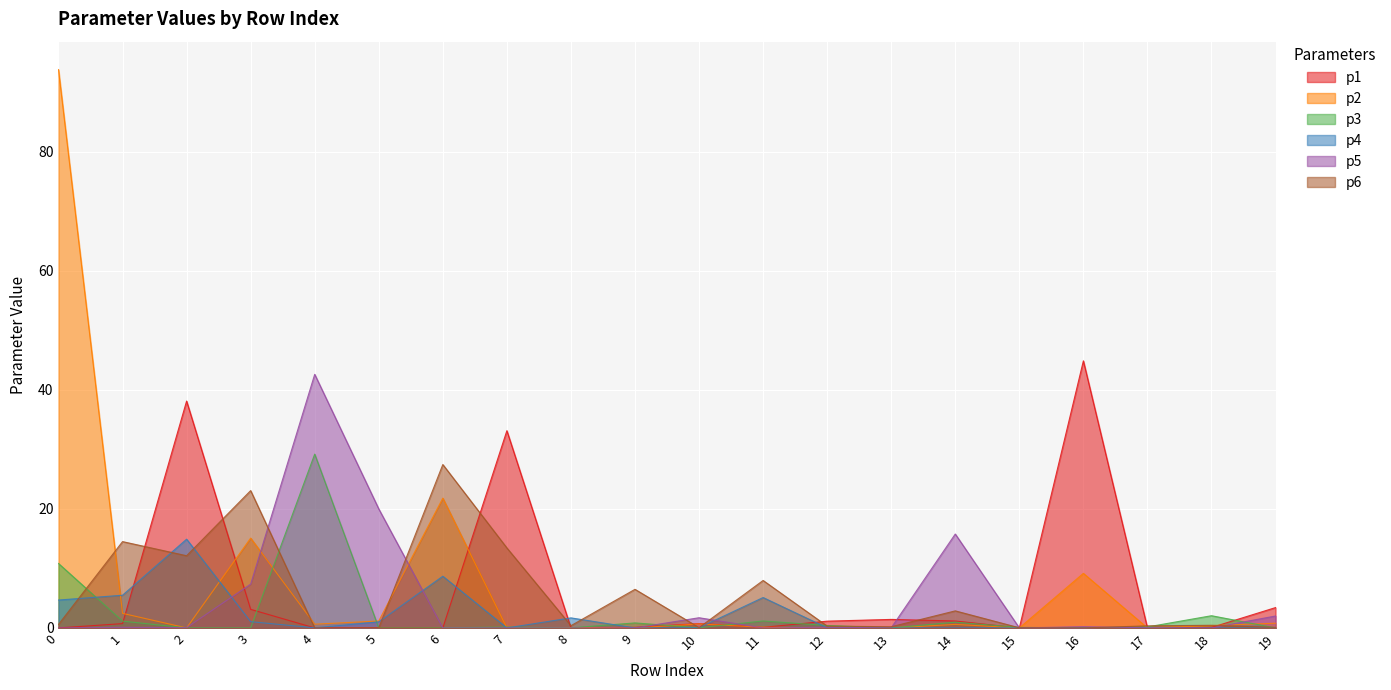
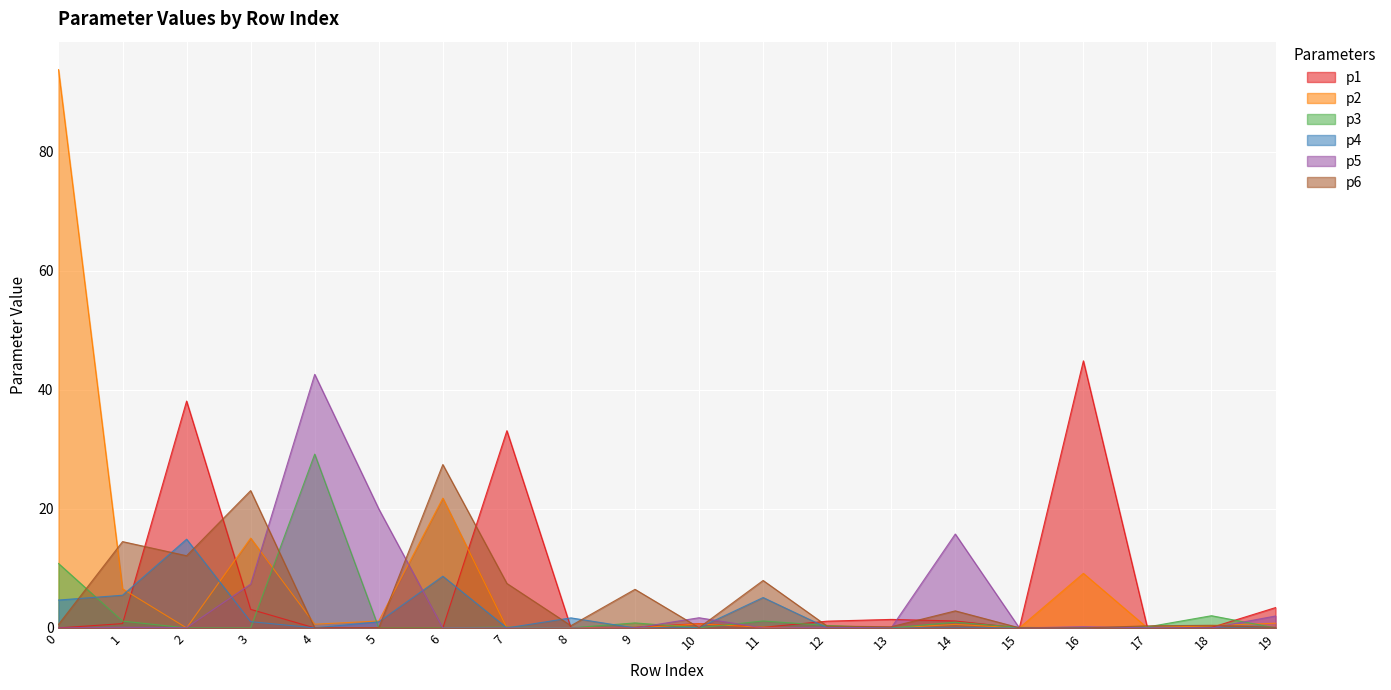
  {
    "p1": {
      "2": 38,
      "3": 3,
      "7": 33,
      "12": 1,
      "13": 1,
      "16": 45,
      "19": 3
    },
    "p2": {
      "0": 94,
-     "1": 2,
+     "1": 7,
      "3": 15,
      "4": 1,
      "6": 22,
      "16": 9,
      "19": 1
    },
    "p3": {
      "0": 11,
      "3": 0,
      "4": 29,
      "9": 1,
      "11": 1,
      "18": 2
    },
    "p4": {
      "0": 5,
      "1": 5,
      "2": 15,
      "3": 1,
      "6": 9,
      "8": 2,
      "11": 5,
      "14": 0
    },
    "p5": {
      "1": 0,
      "3": 7,
      "4": 43,
      "5": 20,
      "10": 2,
      "14": 16,
      "19": 2
    },
    "p6": {
      "0": 1,
      "1": 15,
      "2": 12,
      "3": 23,
      "6": 27,
-     "7": 13,
+     "7": 7,
      "9": 6,
      "11": 8,
      "14": 3
    }
  }
